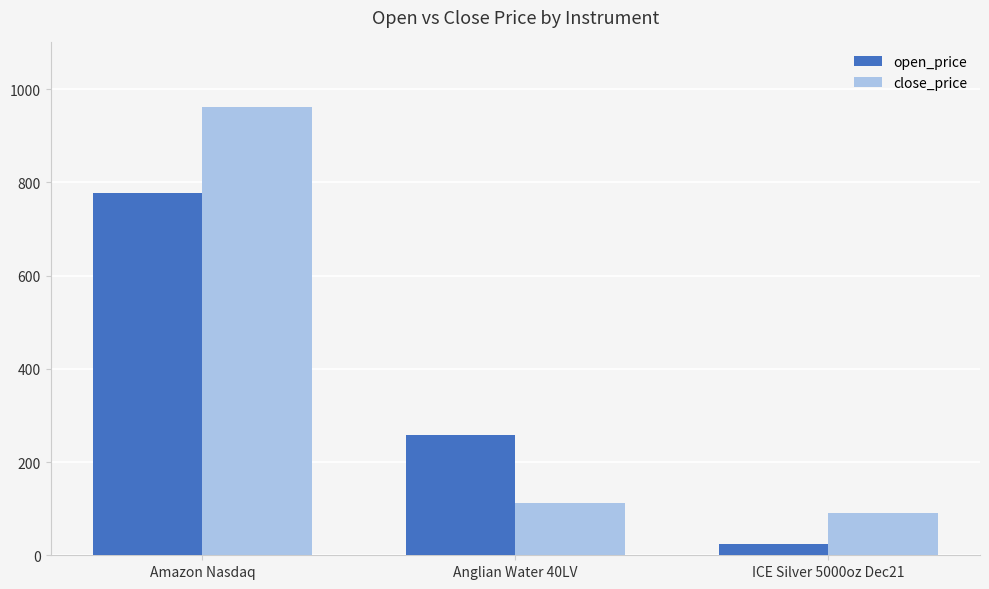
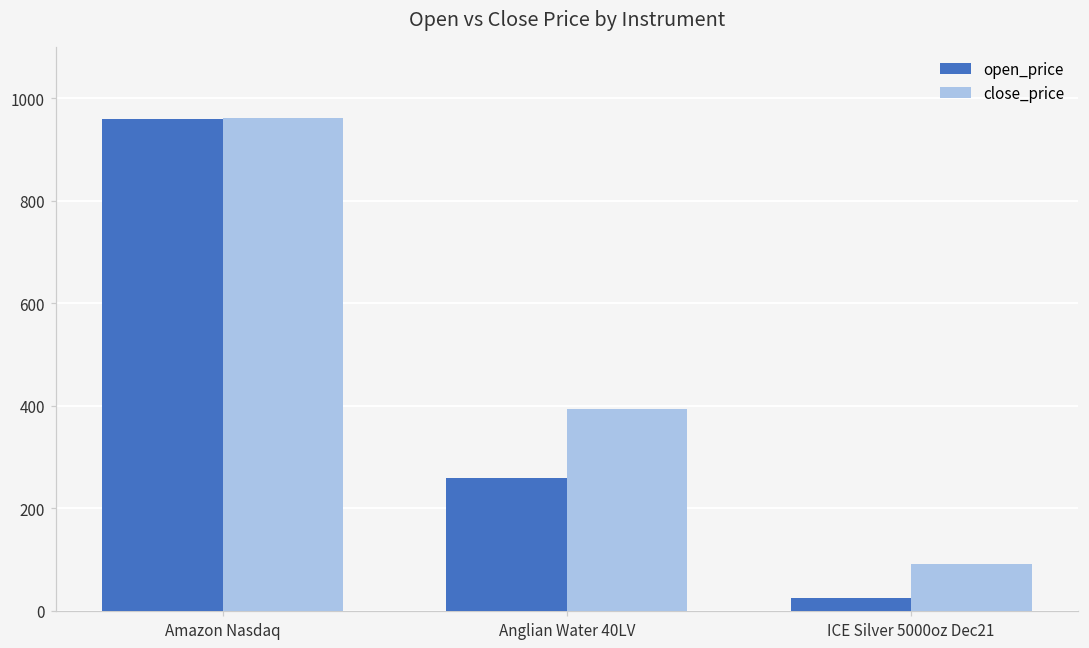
  {
    "open_price": {
-     "Amazon Nasdaq": 780,
+     "Amazon Nasdaq": 960,
      "Anglian Water 40LV": 260,
      "ICE Silver 5000oz Dec21": 20
    },
    "close_price": {
      "Amazon Nasdaq": 960,
-     "Anglian Water 40LV": 110,
+     "Anglian Water 40LV": 390,
      "ICE Silver 5000oz Dec21": 90
    }
  }
